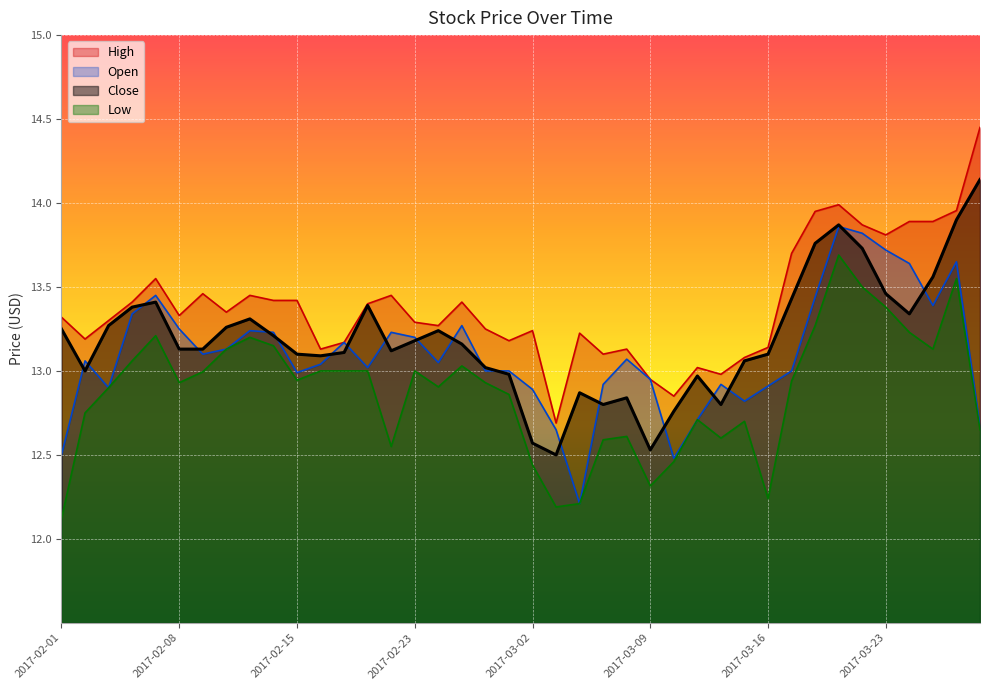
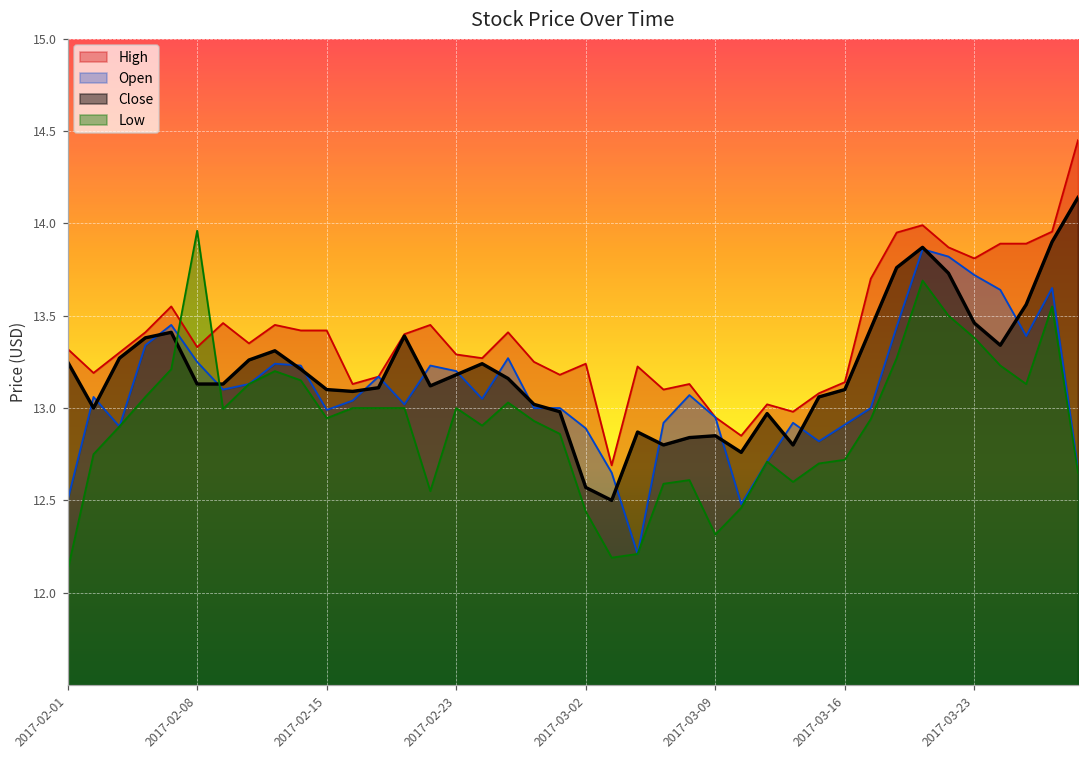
  {
    "High": {
      "2017-02-01": 13.32,
      "2017-02-08": 13.33,
      "2017-02-15": 13.42,
      "2017-02-23": 13.29,
      "2017-03-02": 13.24,
      "2017-03-16": 13.14,
      "2017-03-23": 13.81
    },
    "Open": {
      "2017-02-01": 12.50,
      "2017-02-08": 13.25,
      "2017-02-15": 12.99,
      "2017-02-23": 13.20,
      "2017-03-02": 12.89,
      "2017-03-16": 12.91,
      "2017-03-23": 13.72
    },
    "Close": {
      "2017-02-01": 13.25,
      "2017-02-08": 13.13,
      "2017-02-15": 13.10,
      "2017-02-23": 13.18,
      "2017-03-02": 12.57,
-     "2017-03-09": 12.53,
+     "2017-03-09": 12.85,
      "2017-03-16": 13.10,
      "2017-03-23": 13.46
    },
    "Low": {
      "2017-02-01": 12.12,
-     "2017-02-08": 12.93,
+     "2017-02-08": 13.96,
      "2017-02-15": 12.95,
      "2017-02-23": 13.00,
      "2017-03-02": 12.44,
      "2017-03-09": 12.32,
-     "2017-03-16": 12.24,
+     "2017-03-16": 12.72,
      "2017-03-23": 13.38
    }
  }
